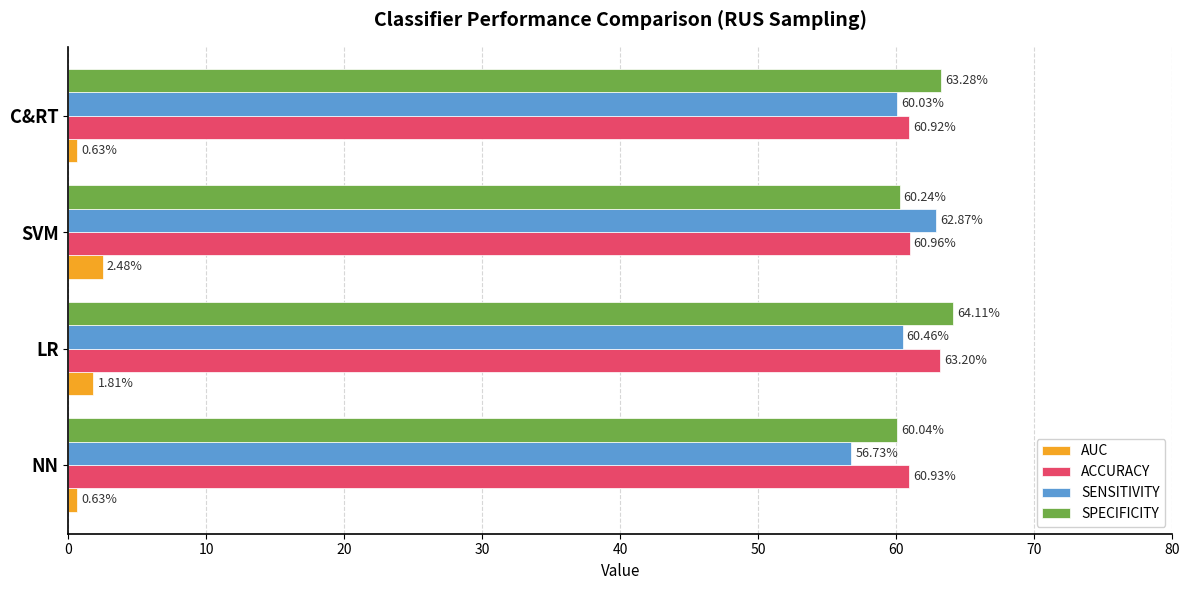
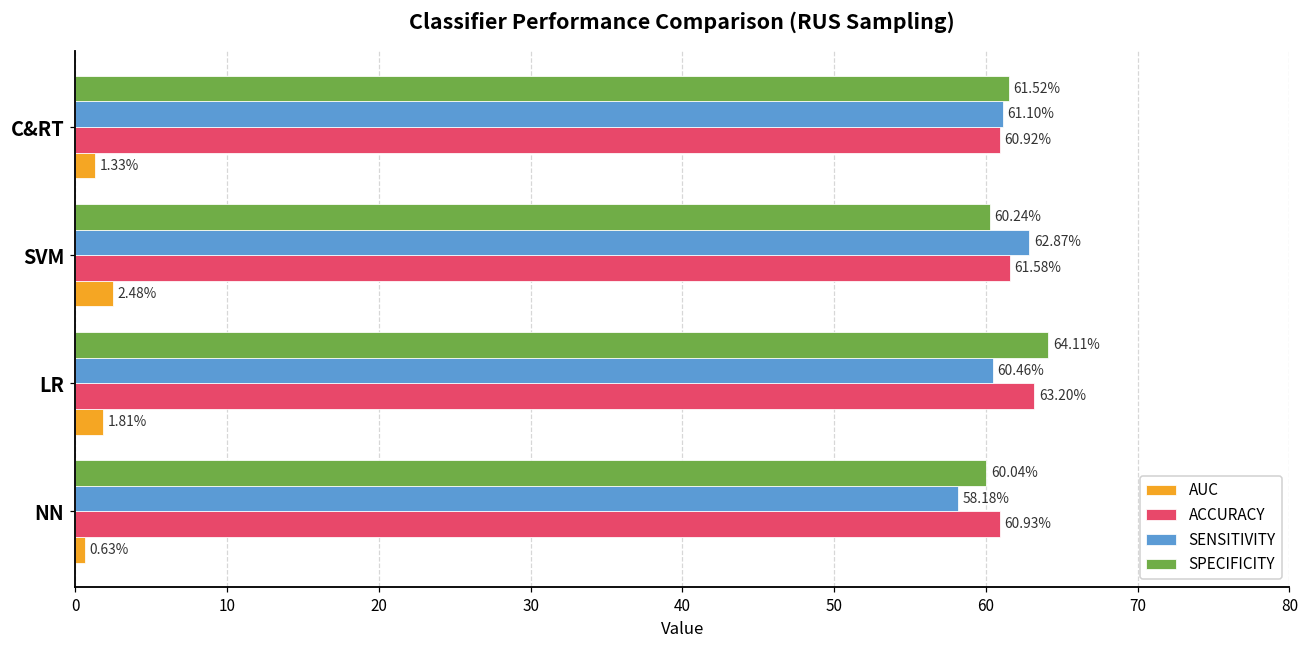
  {
    "AUC": {
-     "C&RT": "0.63%",
+     "C&RT": "1.33%",
      "SVM": "2.48%",
      "LR": "1.81%",
      "NN": "0.63%"
    },
    "ACCURACY": {
      "C&RT": "60.92%",
-     "SVM": "60.96%",
+     "SVM": "61.58%",
      "LR": "63.20%",
      "NN": "60.93%"
    },
    "SENSITIVITY": {
-     "C&RT": "60.03%",
+     "C&RT": "61.10%",
      "SVM": "62.87%",
      "LR": "60.46%",
-     "NN": "56.73%"
+     "NN": "58.18%"
    },
    "SPECIFICITY": {
-     "C&RT": "63.28%",
+     "C&RT": "61.52%",
      "SVM": "60.24%",
      "LR": "64.11%",
      "NN": "60.04%"
    }
  }
